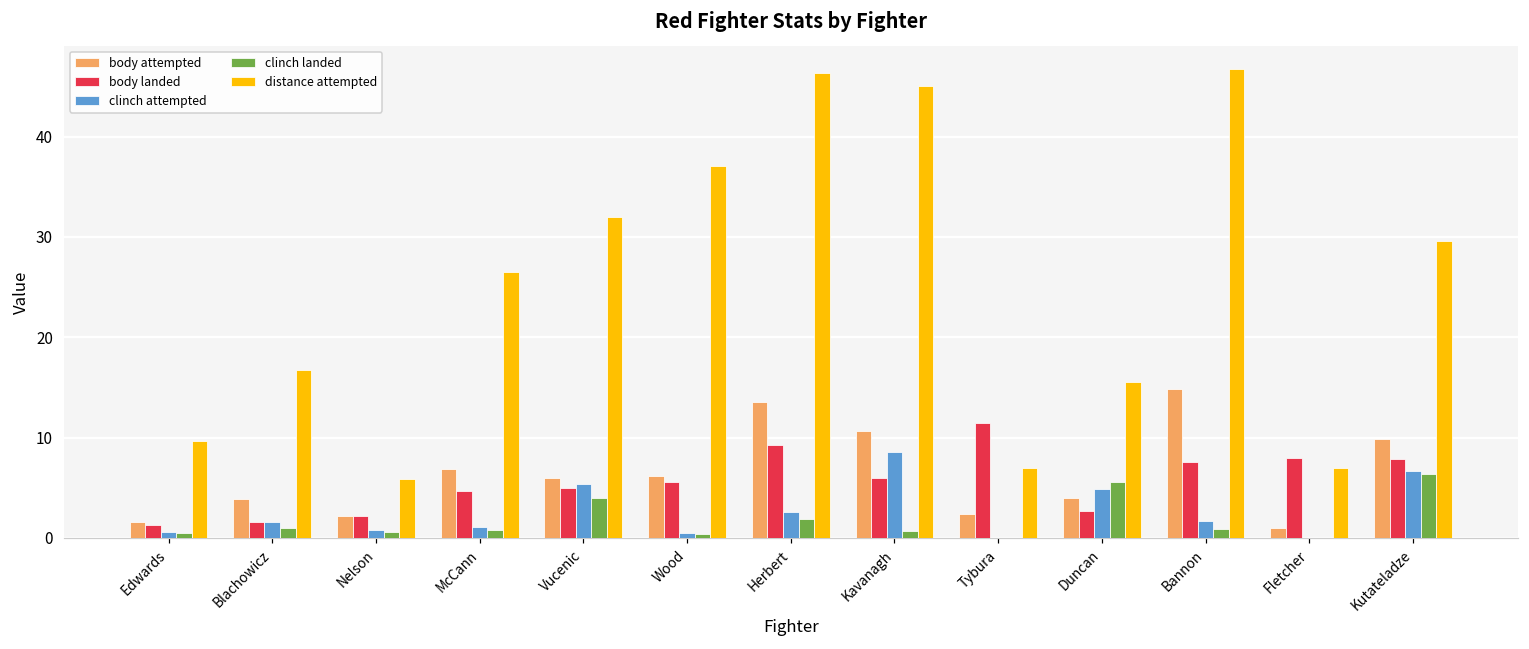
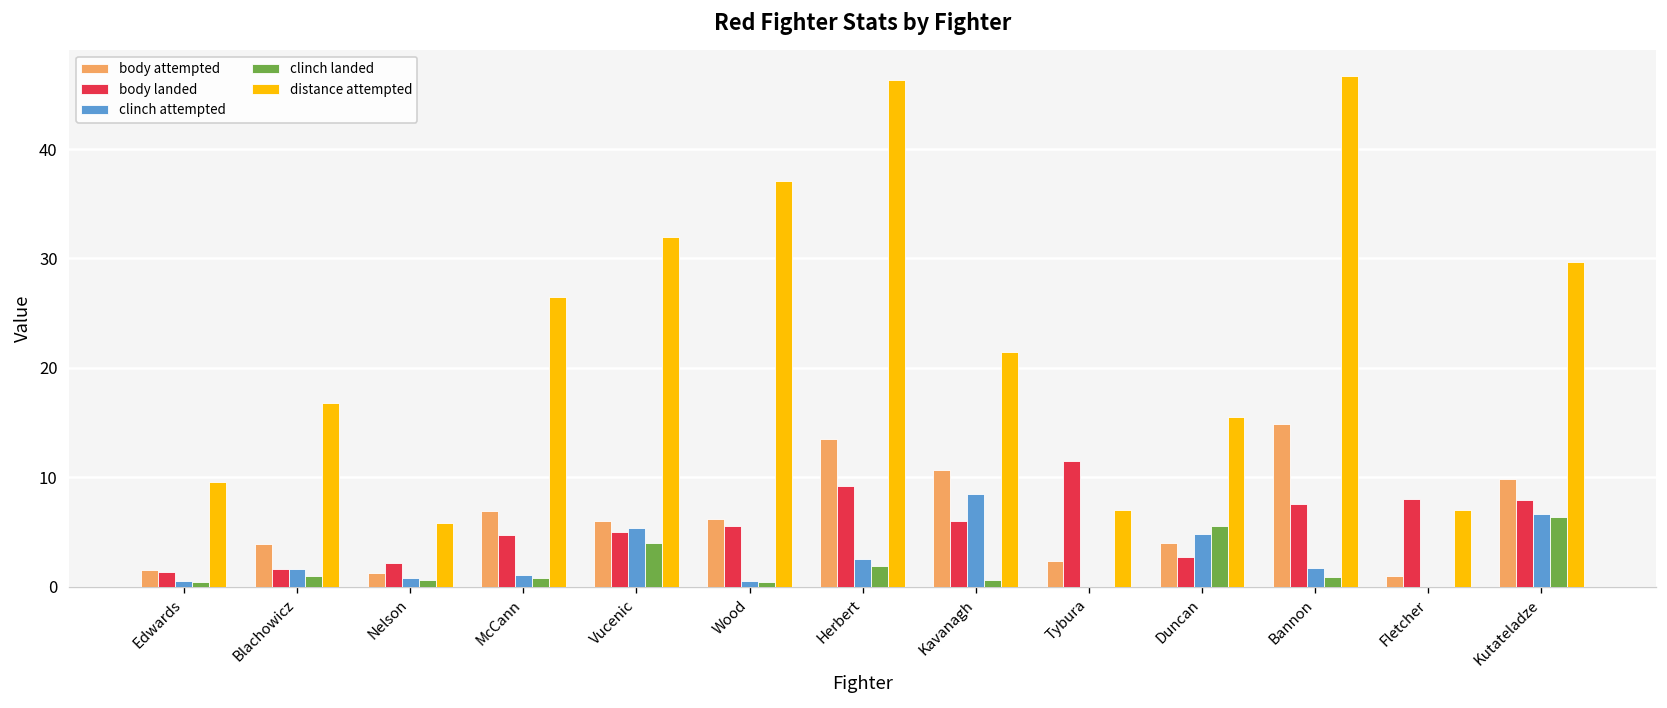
  {
    "body attempted": {
      "Edwards": 2,
      "Blachowicz": 4,
-     "Nelson": 2,
+     "Nelson": 1,
      "McCann": 7,
      "Vucenic": 6,
      "Wood": 6,
      "Herbert": 14,
      "Kavanagh": 11,
      "Tybura": 2,
      "Duncan": 4,
      "Bannon": 15,
      "Fletcher": 1,
      "Kutateladze": 10
    },
    "body landed": {
      "Edwards": 1,
      "Blachowicz": 2,
      "Nelson": 2,
      "McCann": 5,
      "Vucenic": 5,
      "Wood": 6,
      "Herbert": 9,
      "Kavanagh": 6,
      "Tybura": 11,
      "Duncan": 3,
      "Bannon": 8,
      "Fletcher": 8,
      "Kutateladze": 8
    },
    "clinch attempted": {
      "Edwards": 1,
      "Blachowicz": 2,
      "Nelson": 1,
      "McCann": 1,
      "Vucenic": 5,
      "Wood": 1,
      "Herbert": 3,
      "Kavanagh": 9,
      "Duncan": 5,
      "Bannon": 2,
      "Fletcher": 0,
      "Kutateladze": 7
    },
    "clinch landed": {
      "Edwards": 0,
      "Blachowicz": 1,
      "Nelson": 1,
      "McCann": 1,
      "Vucenic": 4,
      "Wood": 0,
      "Herbert": 2,
      "Kavanagh": 1,
      "Duncan": 6,
      "Bannon": 1,
      "Fletcher": 0,
      "Kutateladze": 6
    },
    "distance attempted": {
      "Edwards": 10,
      "Blachowicz": 17,
      "Nelson": 6,
      "McCann": 26,
      "Vucenic": 32,
      "Wood": 37,
      "Herbert": 46,
-     "Kavanagh": 45,
+     "Kavanagh": 22,
      "Tybura": 7,
      "Duncan": 16,
      "Bannon": 47,
      "Fletcher": 7,
      "Kutateladze": 30
    }
  }
